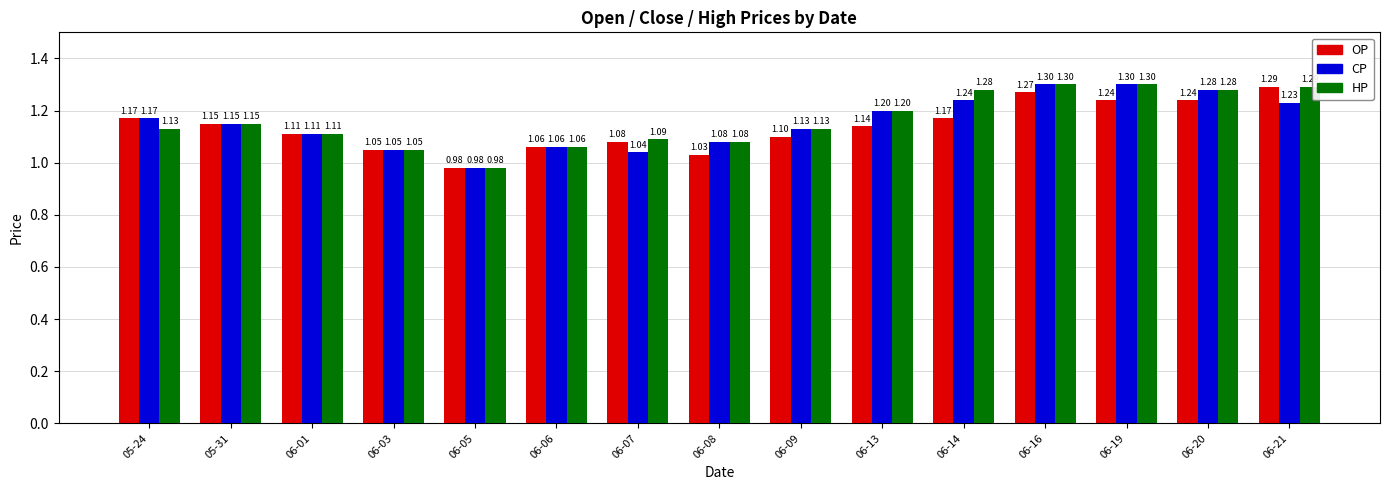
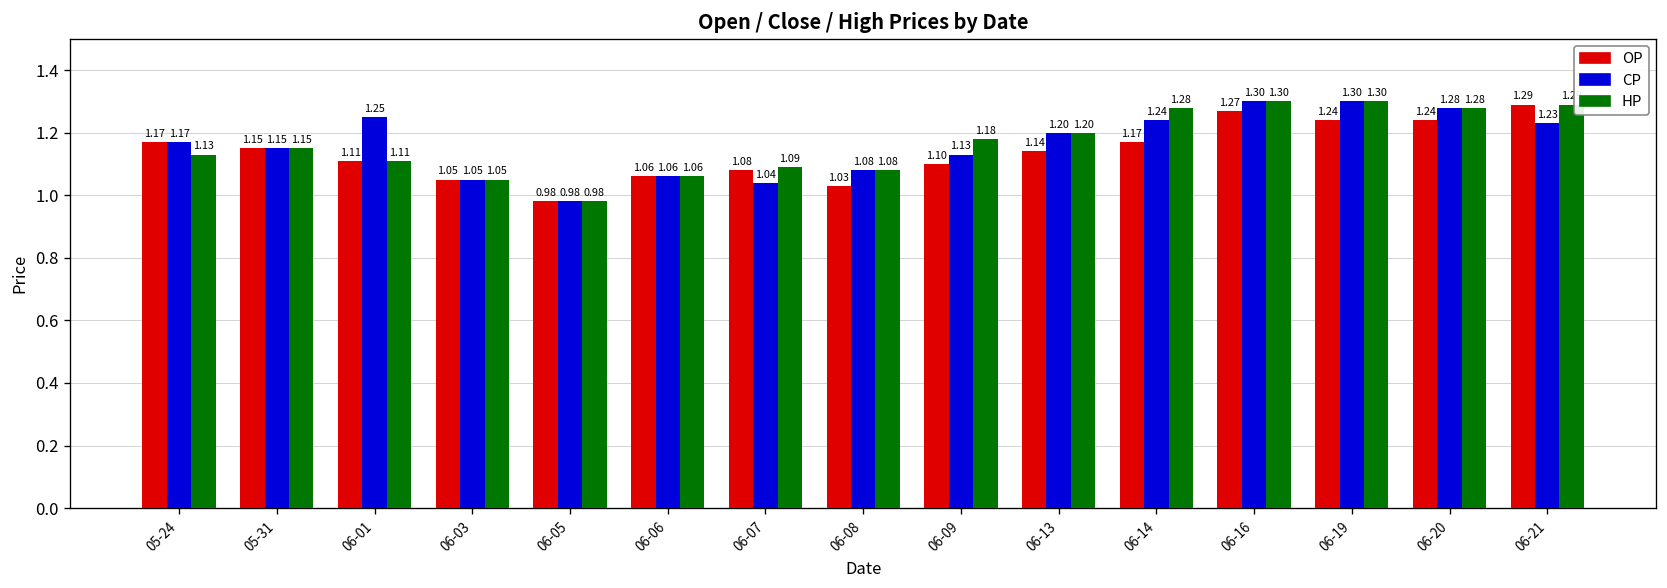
  {
    "OP": {
      "05-24": 1.17,
      "05-31": 1.15,
      "06-01": 1.11,
      "06-03": 1.05,
      "06-05": 0.98,
      "06-06": 1.06,
      "06-07": 1.08,
      "06-08": 1.03,
      "06-09": 1.10,
      "06-13": 1.14,
      "06-14": 1.17,
      "06-16": 1.27,
      "06-19": 1.24,
      "06-20": 1.24,
      "06-21": 1.29
    },
    "CP": {
      "05-24": 1.17,
      "05-31": 1.15,
-     "06-01": 1.11,
+     "06-01": 1.25,
      "06-03": 1.05,
      "06-05": 0.98,
      "06-06": 1.06,
      "06-07": 1.04,
      "06-08": 1.08,
      "06-09": 1.13,
      "06-13": 1.20,
      "06-14": 1.24,
      "06-16": 1.30,
      "06-19": 1.30,
      "06-20": 1.28,
      "06-21": 1.23
    },
    "HP": {
      "05-24": 1.13,
      "05-31": 1.15,
      "06-01": 1.11,
      "06-03": 1.05,
      "06-05": 0.98,
      "06-06": 1.06,
      "06-07": 1.09,
      "06-08": 1.08,
-     "06-09": 1.13,
+     "06-09": 1.18,
      "06-13": 1.20,
      "06-14": 1.28,
      "06-16": 1.30,
      "06-19": 1.30,
      "06-20": 1.28
    }
  }
